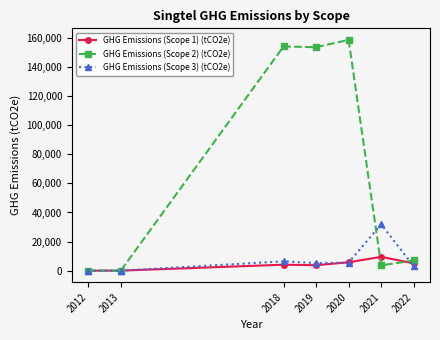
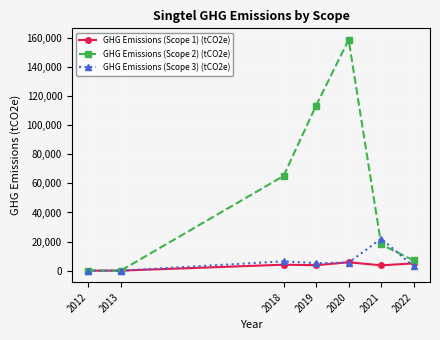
  {
    "GHG Emissions (Scope 1) (tCO2e)": {
      "2018": "4,000",
-     "2021": "10,000",
+     "2021": "4,000",
      "2022": "5,000"
    },
    "GHG Emissions (Scope 2) (tCO2e)": {
-     "2018": "154,000",
-     "2019": "154,000",
+     "2018": "65,000",
+     "2019": "114,000",
      "2020": "159,000",
-     "2021": "4,000",
+     "2021": "18,000",
      "2022": "7,000"
    },
    "GHG Emissions (Scope 3) (tCO2e)": {
      "2018": "6,000",
-     "2021": "32,000",
+     "2021": "22,000",
      "2022": "3,000"
    }
  }
